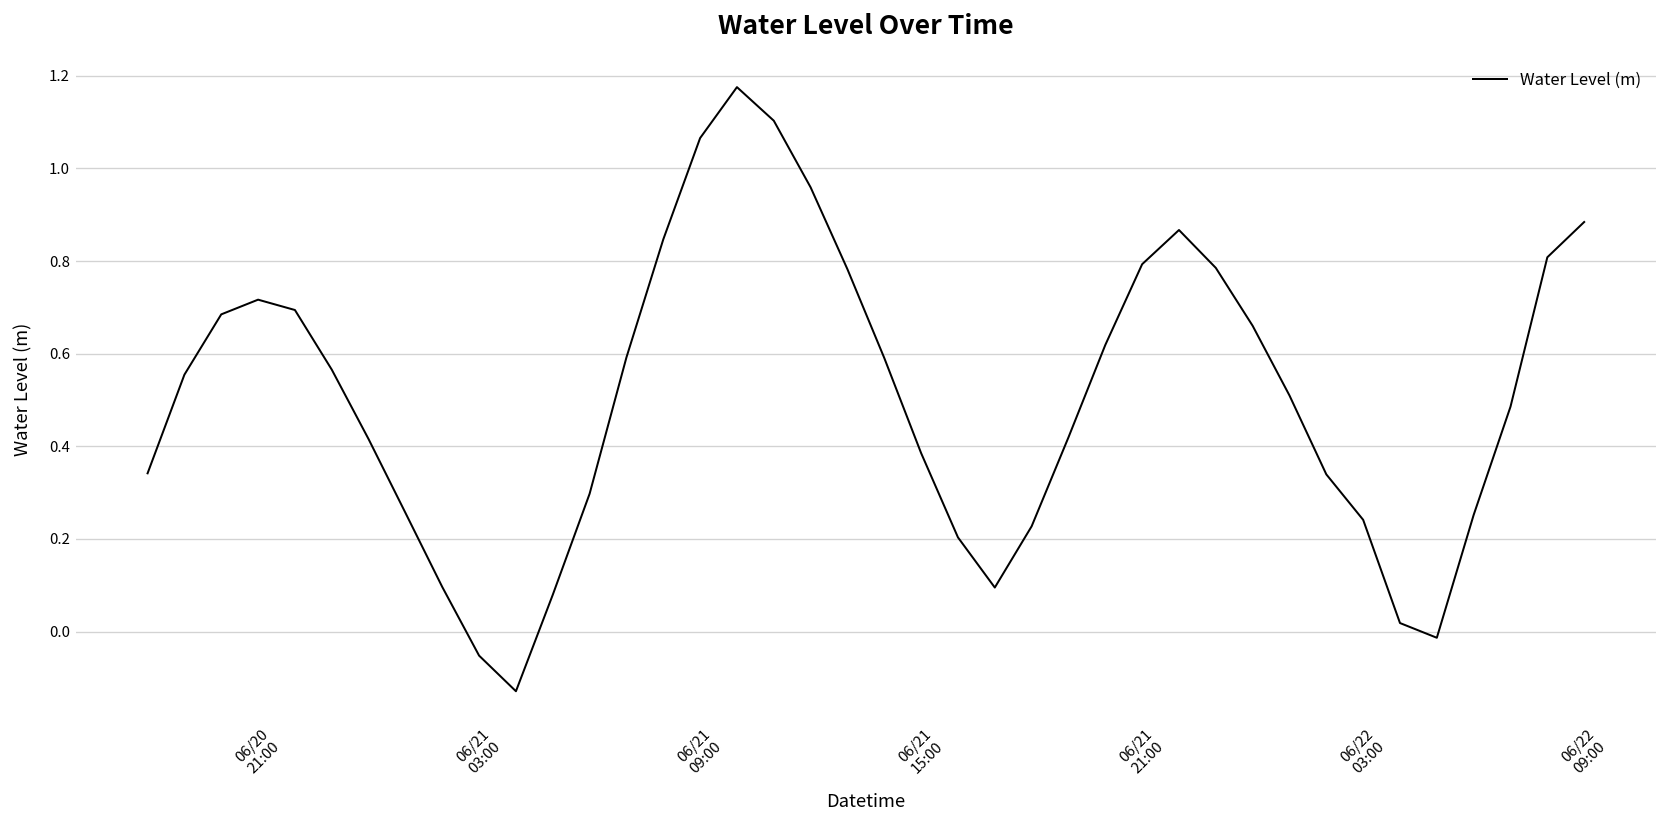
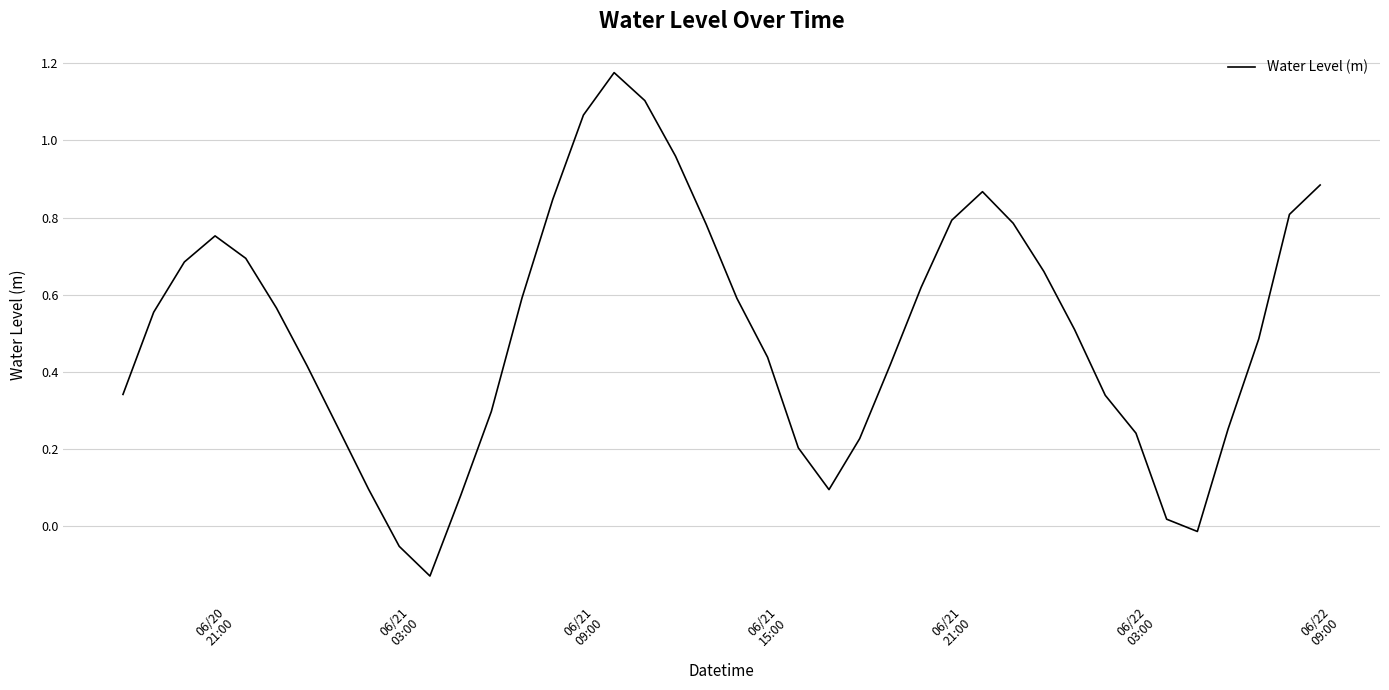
  {
-   "06/20 21:00": 0.72,
+   "06/20 21:00": 0.75,
    "06/21 03:00": -0.05,
    "06/21 09:00": 1.07,
-   "06/21 15:00": 0.39,
+   "06/21 15:00": 0.44,
    "06/21 21:00": 0.79,
    "06/22 03:00": 0.24,
    "06/22 09:00": 0.88
  }
